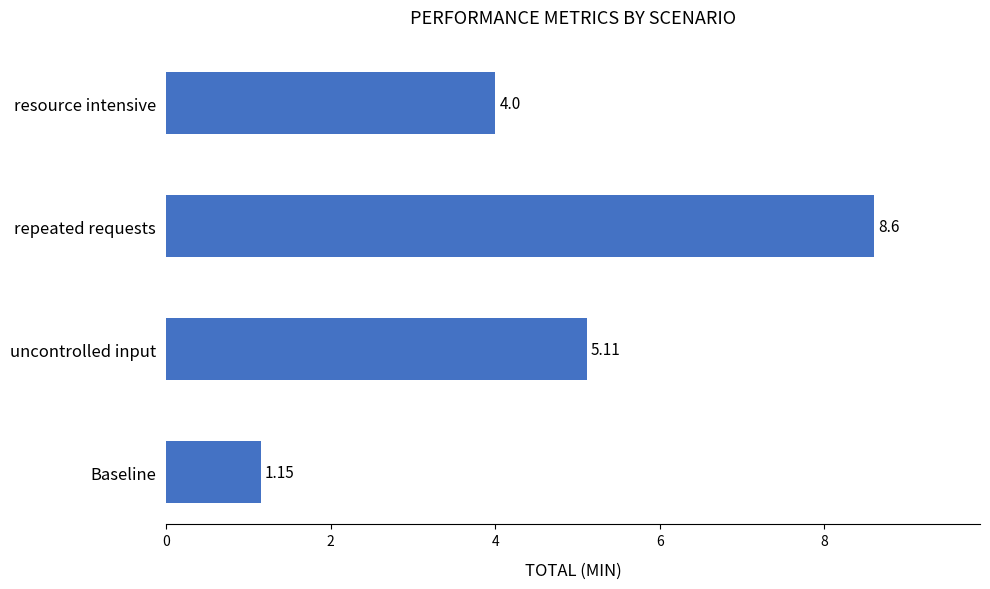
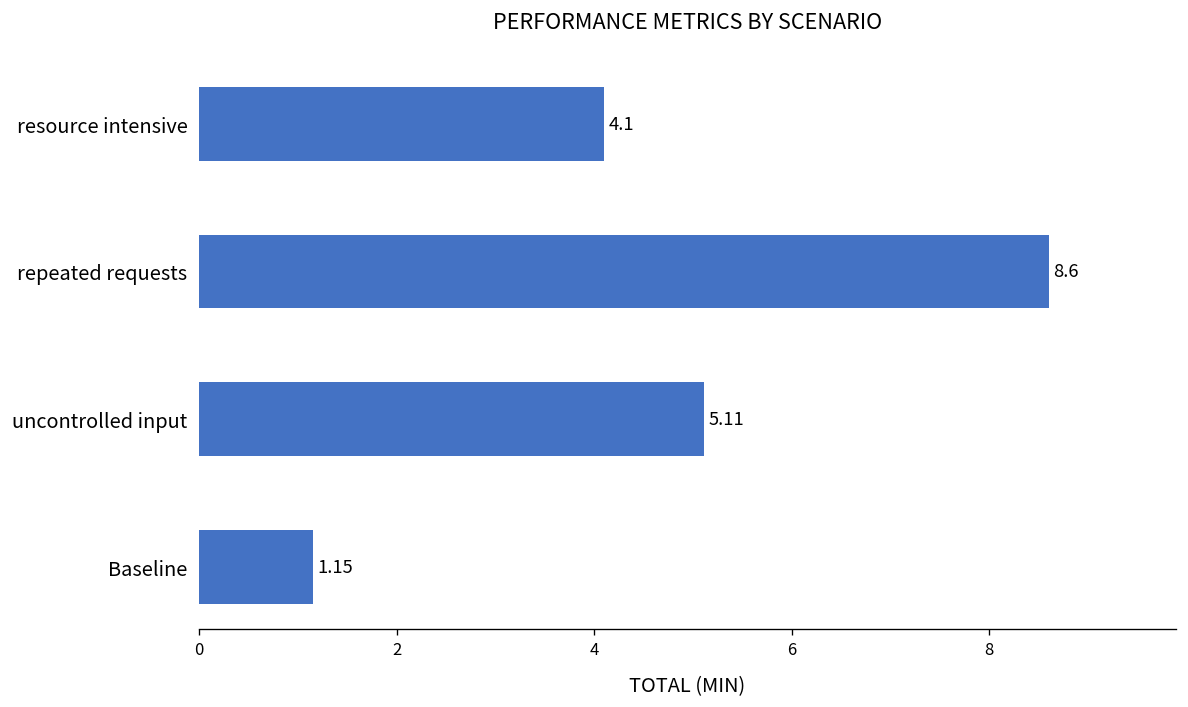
  {
-   "resource intensive": 4.0,
+   "resource intensive": 4.1,
    "repeated requests": 8.6,
    "uncontrolled input": 5.11,
    "Baseline": 1.15
  }
